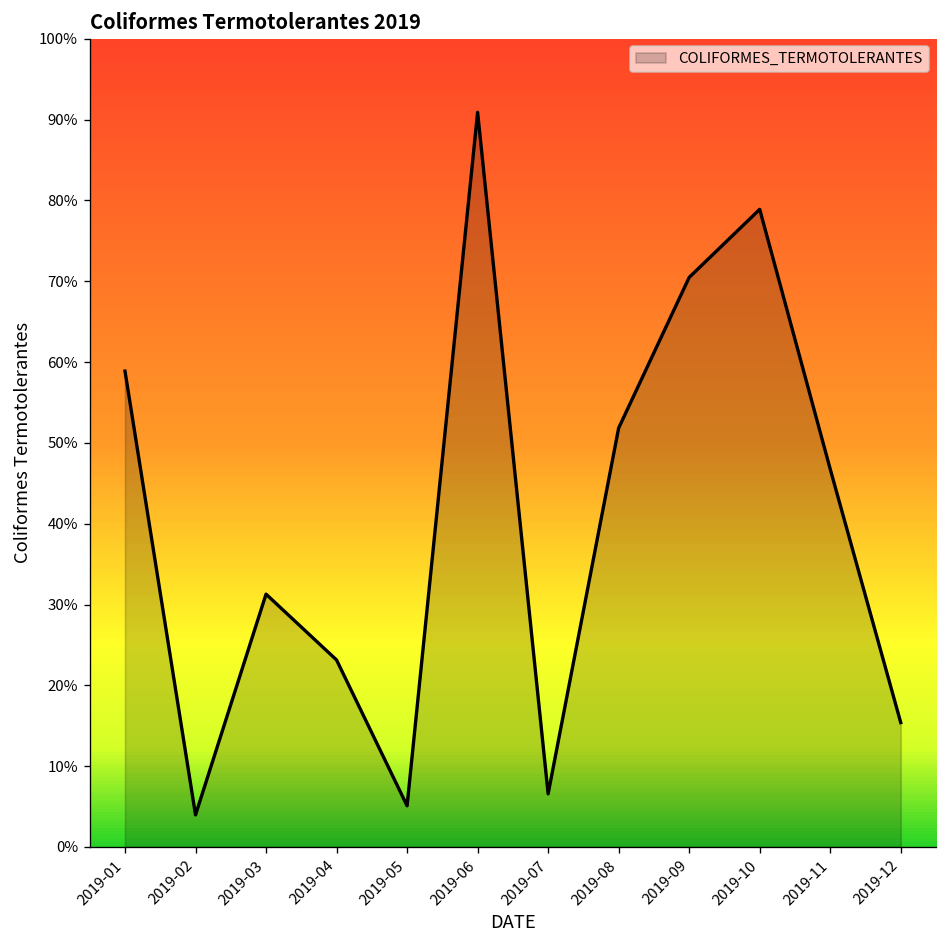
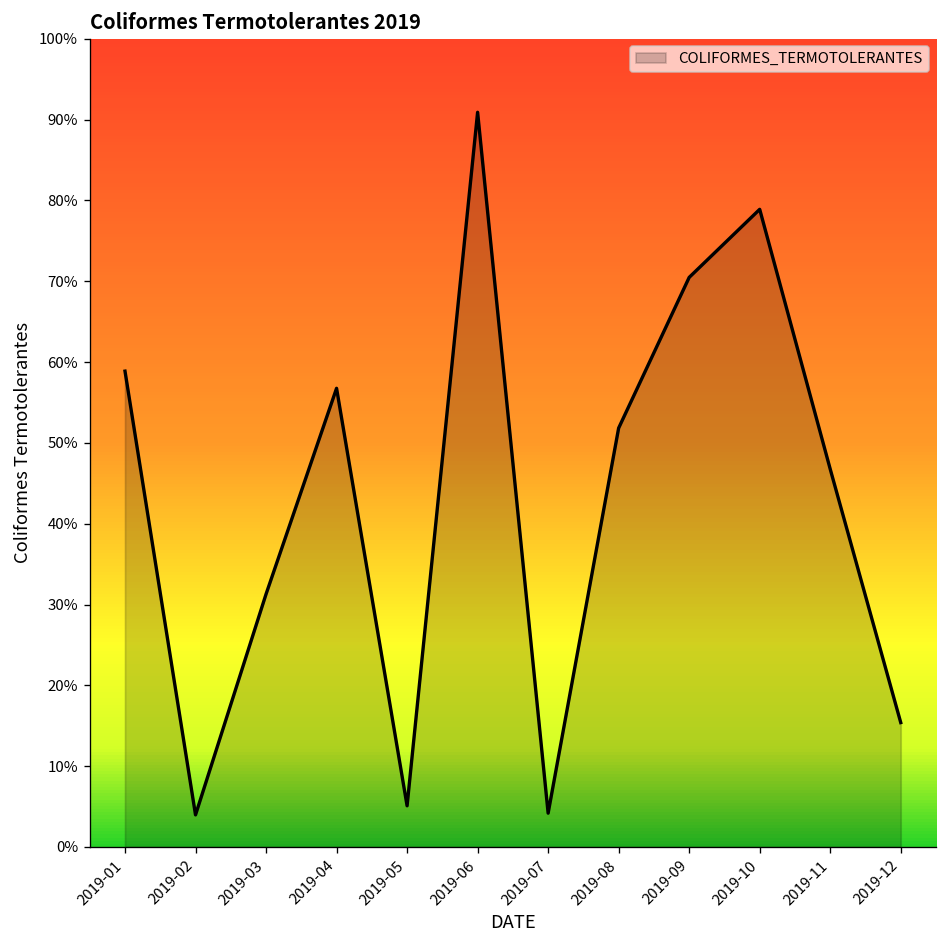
  {
    "2019-01": "59%",
    "2019-02": "4%",
    "2019-03": "31%",
-   "2019-04": "23%",
+   "2019-04": "57%",
    "2019-05": "5%",
    "2019-06": "91%",
-   "2019-07": "7%",
+   "2019-07": "4%",
    "2019-08": "52%",
    "2019-09": "70%",
    "2019-10": "79%",
    "2019-11": "47%",
    "2019-12": "15%"
  }
